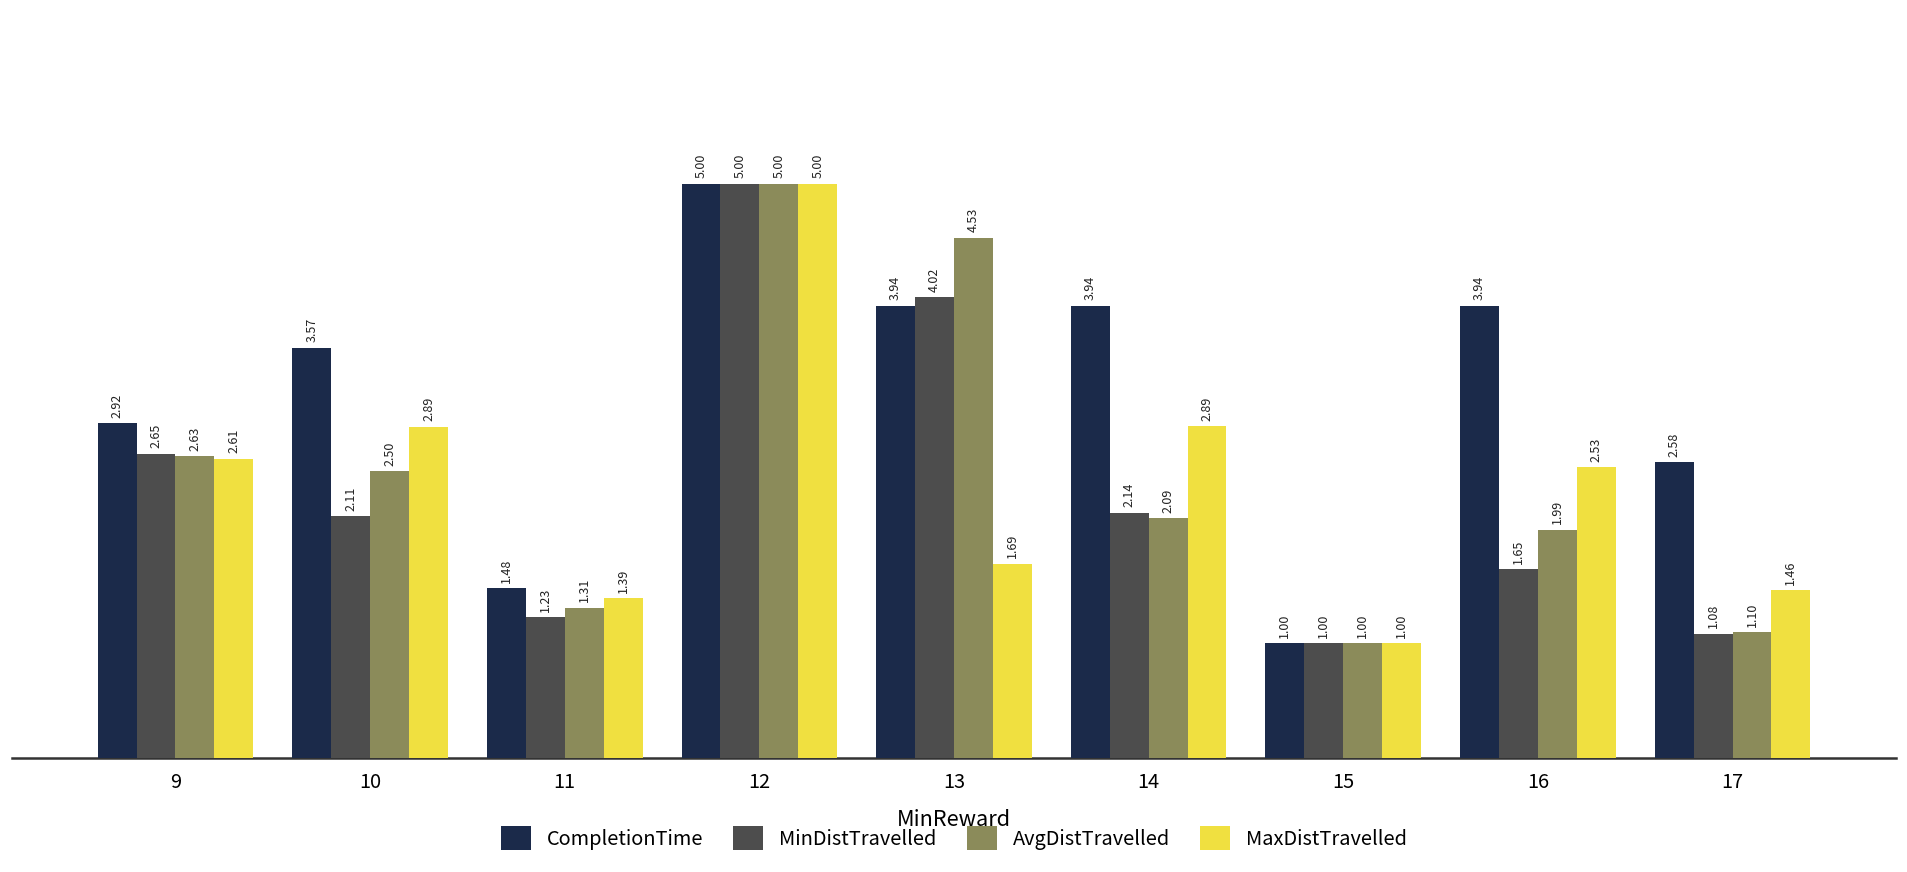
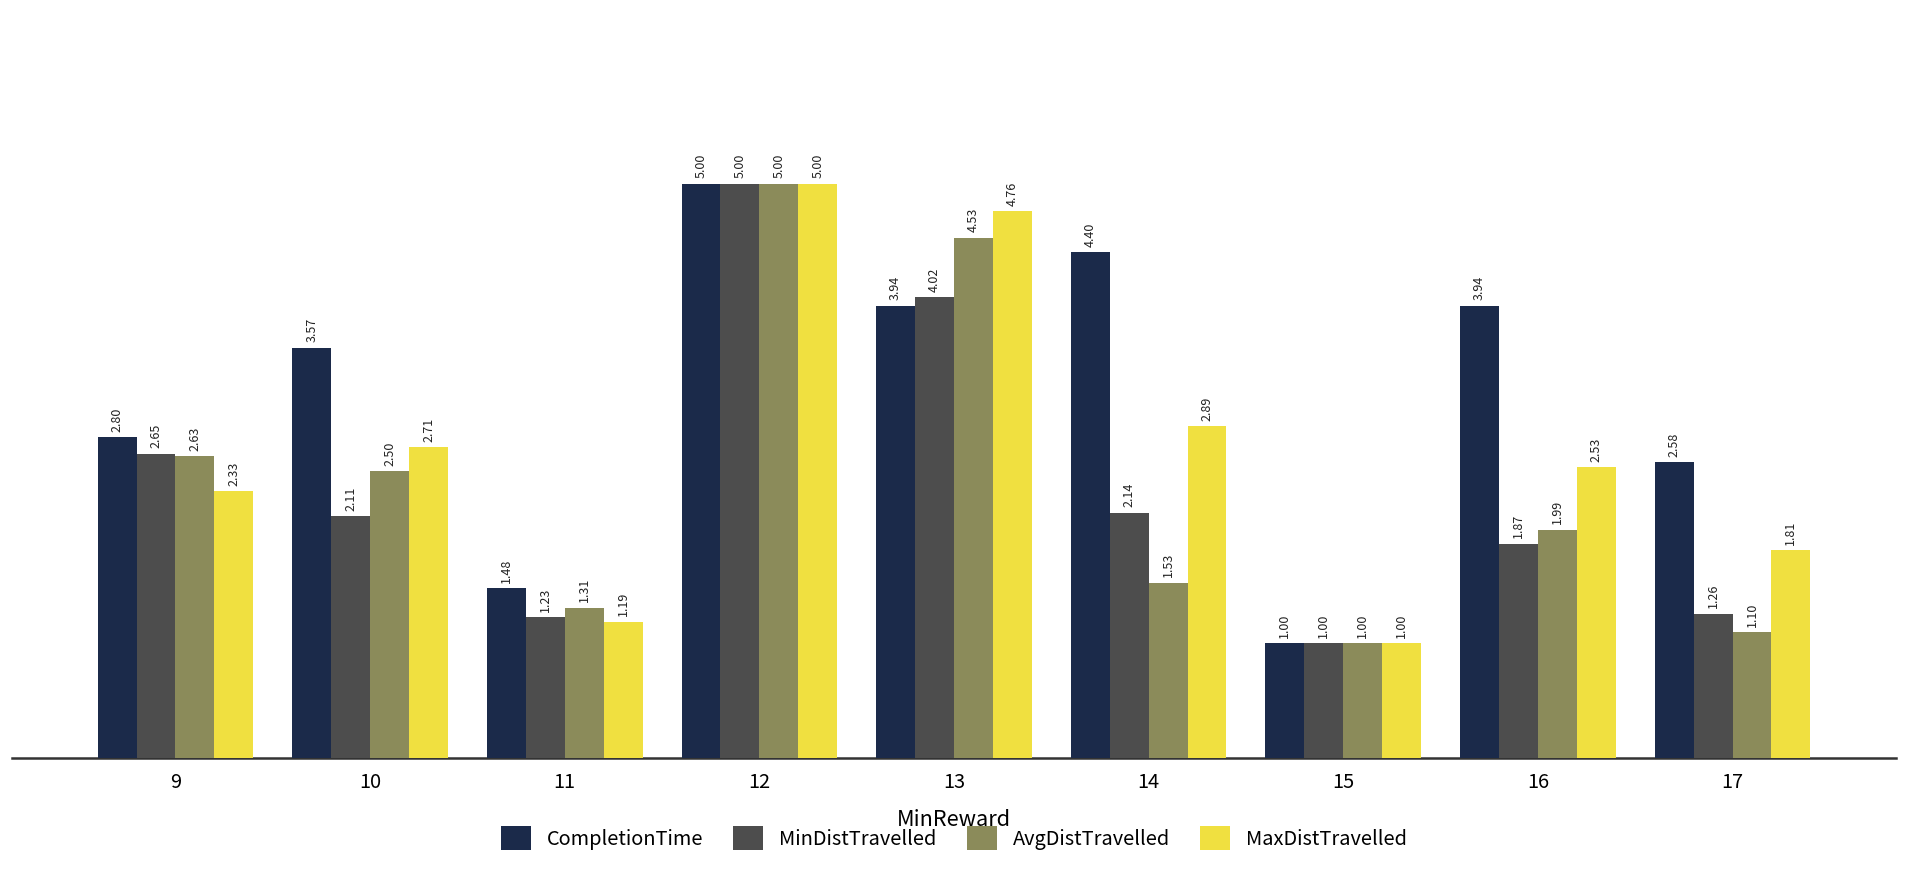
  {
    "CompletionTime": {
-     "9": 2.92,
+     "9": 2.80,
      "10": 3.57,
      "11": 1.48,
      "12": 5.00,
      "13": 3.94,
-     "14": 3.94,
+     "14": 4.40,
      "15": 1.00,
      "16": 3.94,
      "17": 2.58
    },
    "MinDistTravelled": {
      "9": 2.65,
      "10": 2.11,
      "11": 1.23,
      "12": 5.00,
      "13": 4.02,
      "14": 2.14,
      "15": 1.00,
-     "16": 1.65,
-     "17": 1.08
+     "16": 1.87,
+     "17": 1.26
    },
    "AvgDistTravelled": {
      "9": 2.63,
      "10": 2.50,
      "11": 1.31,
      "12": 5.00,
      "13": 4.53,
-     "14": 2.09,
+     "14": 1.53,
      "15": 1.00,
      "16": 1.99,
      "17": 1.10
    },
    "MaxDistTravelled": {
-     "9": 2.61,
-     "10": 2.89,
-     "11": 1.39,
+     "9": 2.33,
+     "10": 2.71,
+     "11": 1.19,
      "12": 5.00,
-     "13": 1.69,
+     "13": 4.76,
      "14": 2.89,
      "15": 1.00,
      "16": 2.53,
-     "17": 1.46
+     "17": 1.81
    }
  }
